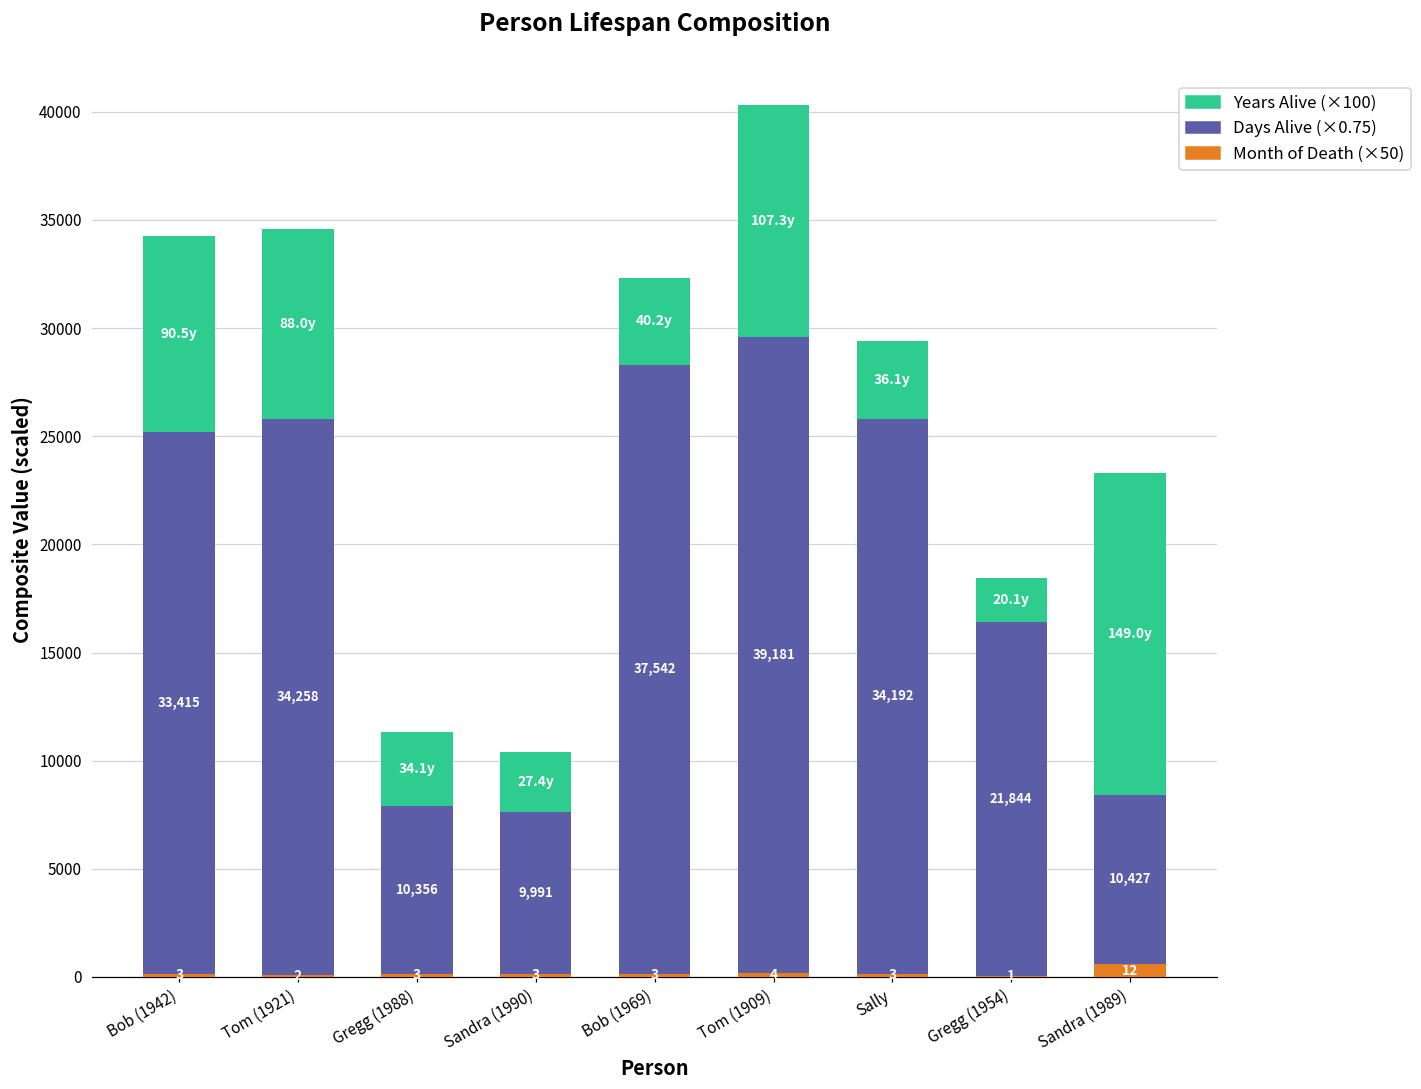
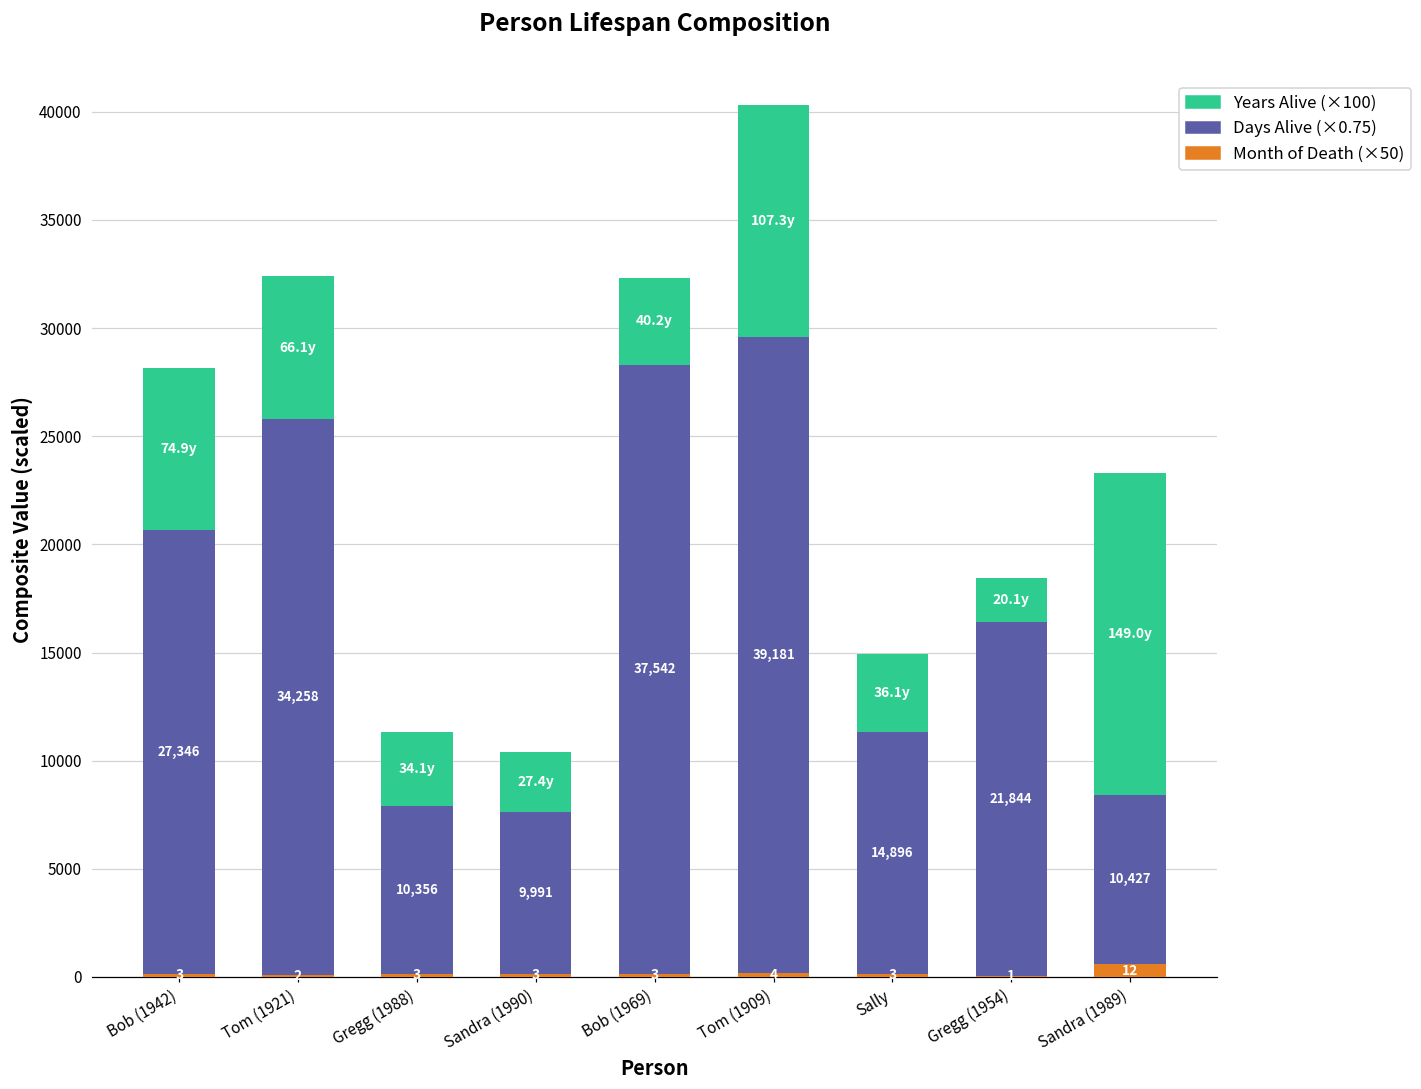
  {
    "Days Alive (×0.75)": {
-     "Bob (1942)": "33,415",
-     "Sally": "34,192"
+     "Bob (1942)": "27,346",
+     "Sally": "14,896"
    },
    "Years Alive (×100)": {
-     "Bob (1942)": "90.5y",
-     "Tom (1921)": "88.0y"
+     "Bob (1942)": "74.9y",
+     "Tom (1921)": "66.1y"
    }
  }
